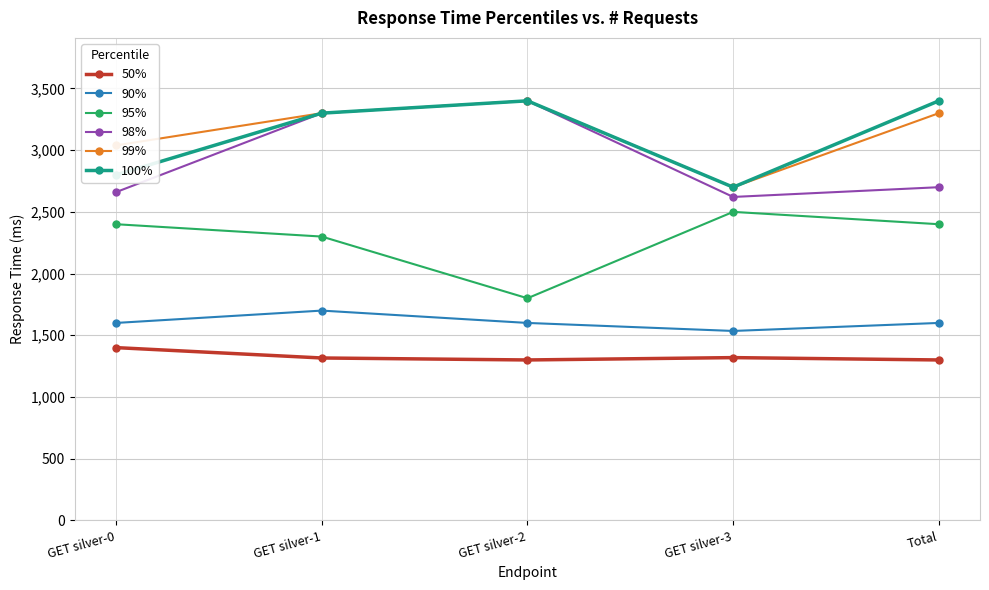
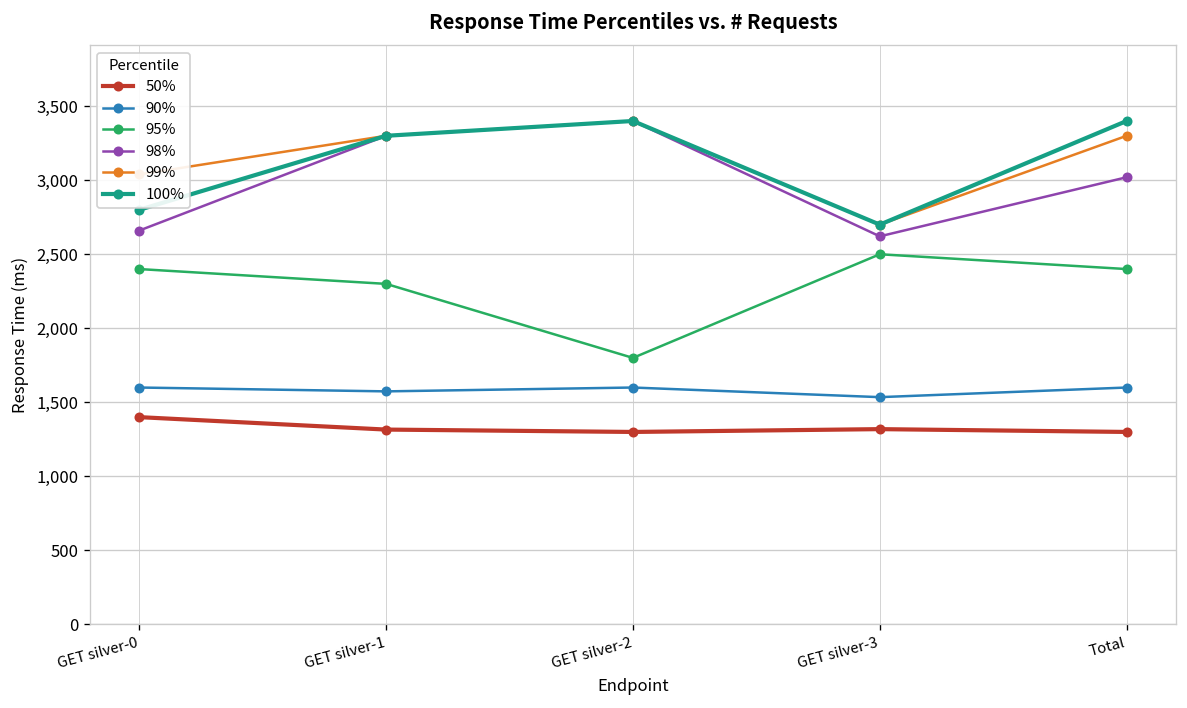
  {
    "50%": {
      "GET silver-0": "1,400",
      "GET silver-1": "1,320",
      "GET silver-2": "1,300",
      "GET silver-3": "1,320",
      "Total": "1,300"
    },
    "90%": {
      "GET silver-0": "1,600",
-     "GET silver-1": "1,700",
+     "GET silver-1": "1,570",
      "GET silver-2": "1,600",
      "GET silver-3": "1,540",
      "Total": "1,600"
    },
    "98%": {
      "GET silver-0": "2,660",
      "GET silver-3": "2,620",
-     "Total": "2,700"
+     "Total": "3,020"
    },
    "99%": {
      "Total": "3,300"
    }
  }
